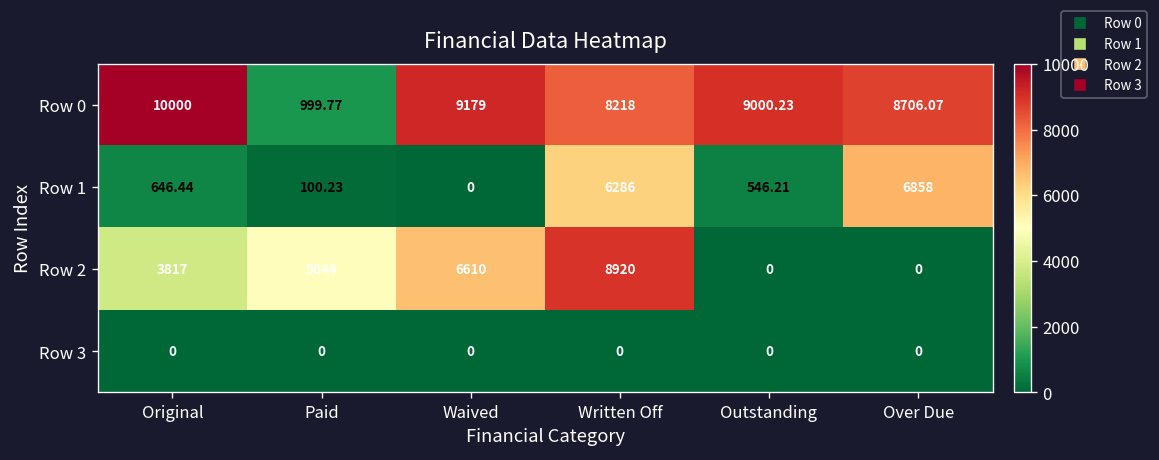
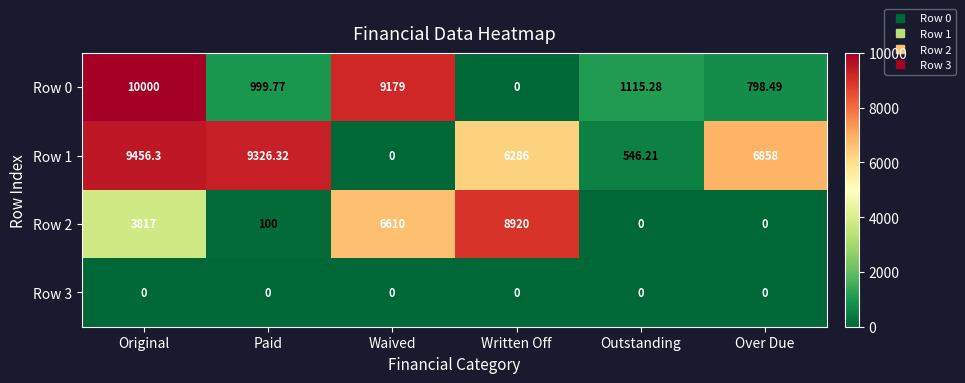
  {
    "Row 0": {
      "Original": 10000,
      "Paid": 999.77,
      "Waived": 9179,
-     "Written Off": 8218,
-     "Outstanding": 9000.23,
-     "Over Due": 8706.07
+     "Written Off": 0,
+     "Outstanding": 1115.28,
+     "Over Due": 798.49
    },
    "Row 1": {
-     "Original": 646.44,
-     "Paid": 100.23,
+     "Original": 9456.3,
+     "Paid": 9326.32,
      "Waived": 0,
      "Written Off": 6286,
      "Outstanding": 546.21,
      "Over Due": 6858
    },
    "Row 2": {
      "Original": 3817,
-     "Paid": 5044,
+     "Paid": 100,
      "Waived": 6610,
      "Written Off": 8920,
      "Outstanding": 0,
      "Over Due": 0
    },
    "Row 3": {
      "Original": 0,
      "Paid": 0,
      "Waived": 0,
      "Written Off": 0,
      "Outstanding": 0,
      "Over Due": 0
    }
  }
